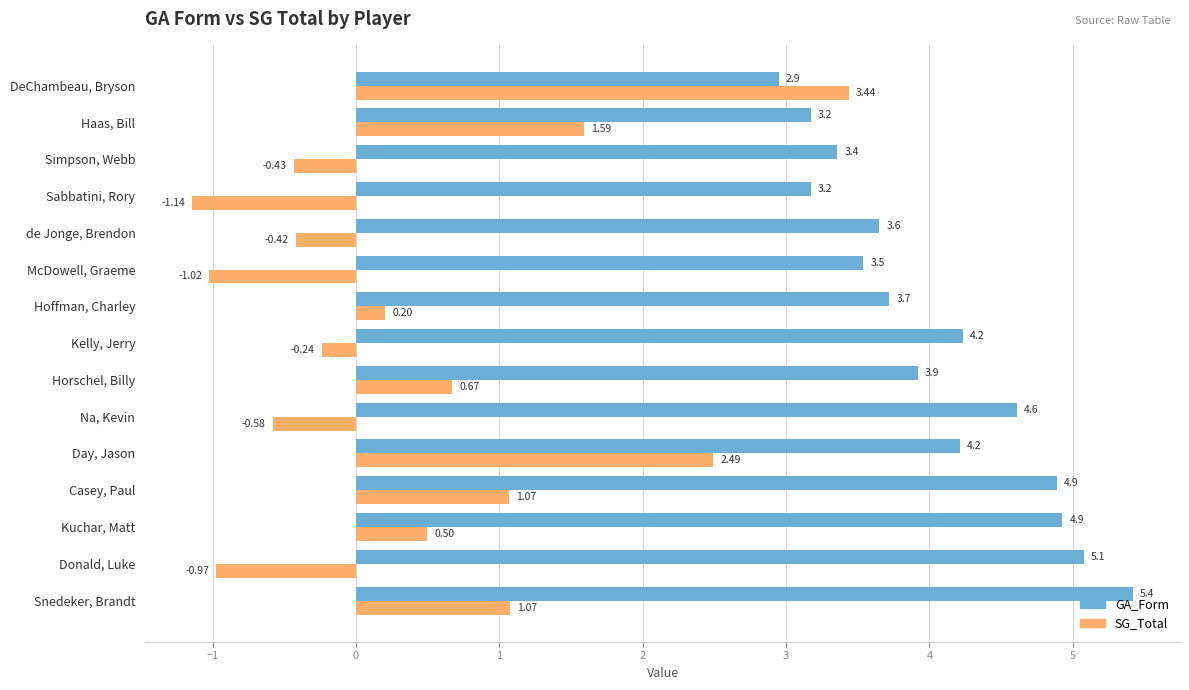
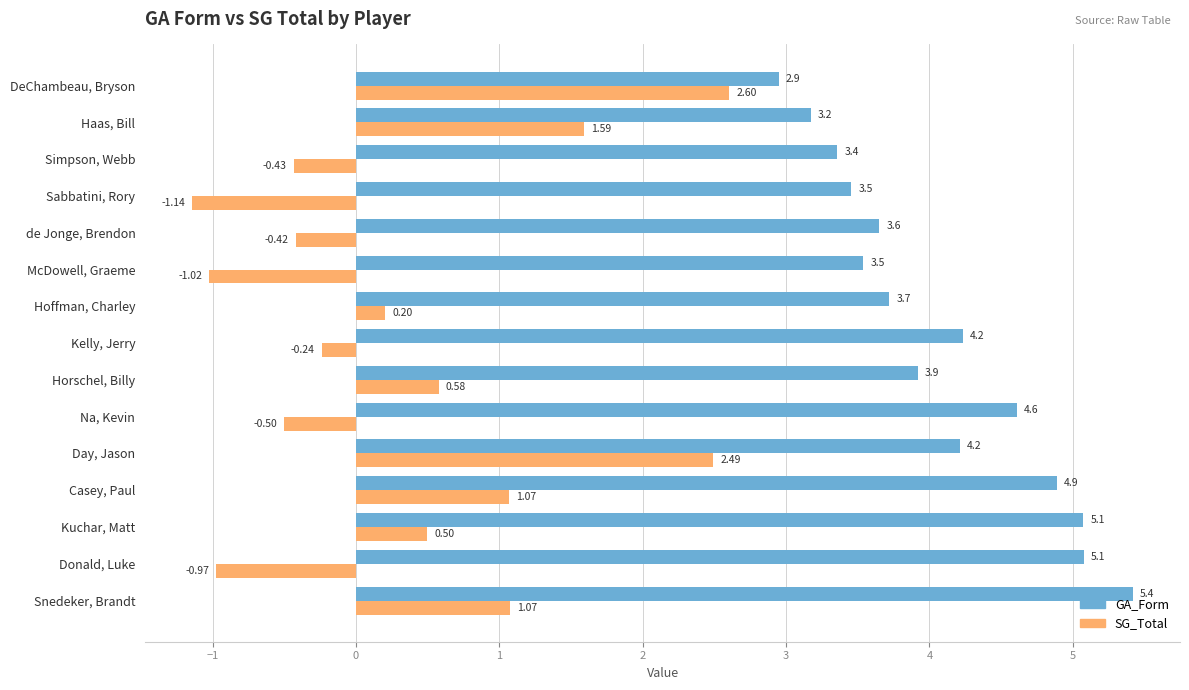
  {
    "GA_Form": {
      "DeChambeau, Bryson": 2.9,
      "Haas, Bill": 3.2,
      "Simpson, Webb": 3.4,
-     "Sabbatini, Rory": 3.2,
+     "Sabbatini, Rory": 3.5,
      "de Jonge, Brendon": 3.6,
      "McDowell, Graeme": 3.5,
      "Hoffman, Charley": 3.7,
      "Kelly, Jerry": 4.2,
      "Horschel, Billy": 3.9,
      "Na, Kevin": 4.6,
      "Day, Jason": 4.2,
      "Casey, Paul": 4.9,
-     "Kuchar, Matt": 4.9,
+     "Kuchar, Matt": 5.1,
      "Donald, Luke": 5.1,
      "Snedeker, Brandt": 5.4
    },
    "SG_Total": {
-     "DeChambeau, Bryson": 3.44,
+     "DeChambeau, Bryson": 2.60,
      "Haas, Bill": 1.59,
      "Simpson, Webb": -0.43,
      "Sabbatini, Rory": -1.14,
      "de Jonge, Brendon": -0.42,
      "McDowell, Graeme": -1.02,
      "Hoffman, Charley": 0.20,
      "Kelly, Jerry": -0.24,
-     "Horschel, Billy": 0.67,
-     "Na, Kevin": -0.58,
+     "Horschel, Billy": 0.58,
+     "Na, Kevin": -0.50,
      "Day, Jason": 2.49,
      "Casey, Paul": 1.07,
      "Kuchar, Matt": 0.50,
      "Donald, Luke": -0.97,
      "Snedeker, Brandt": 1.07
    }
  }
